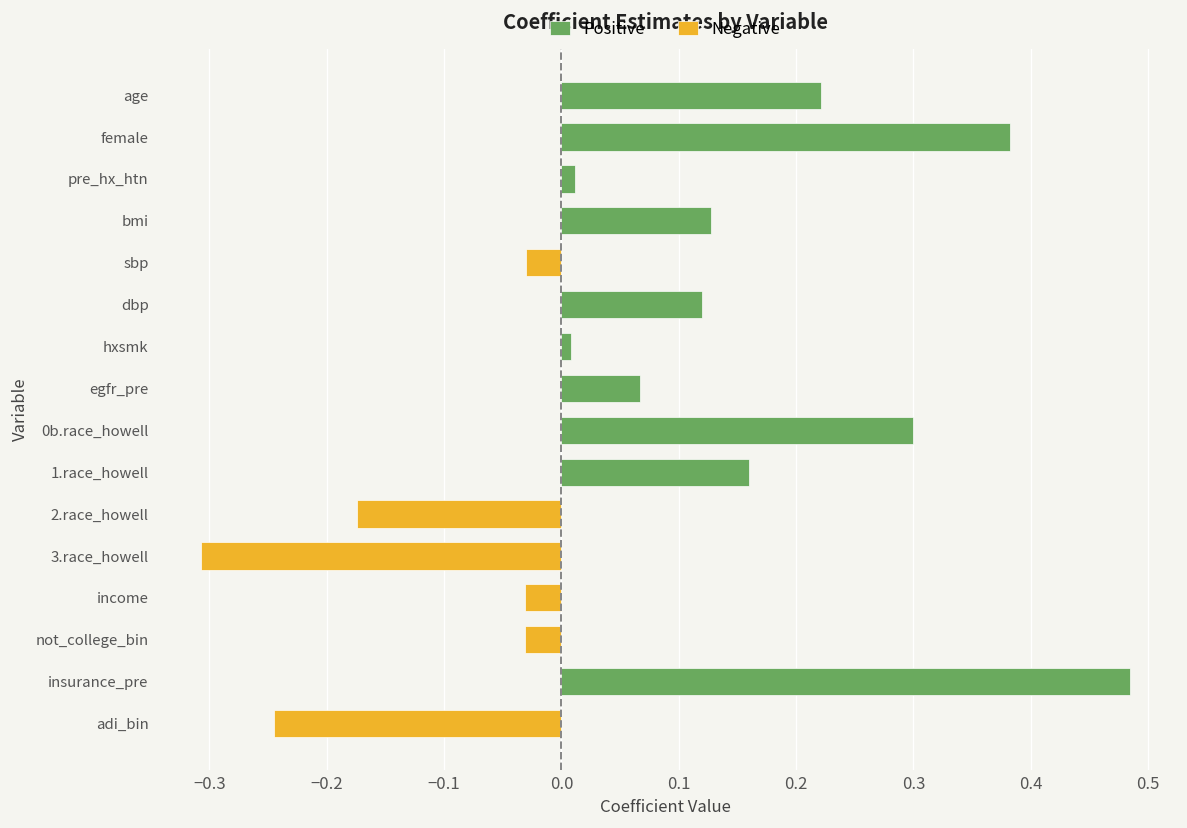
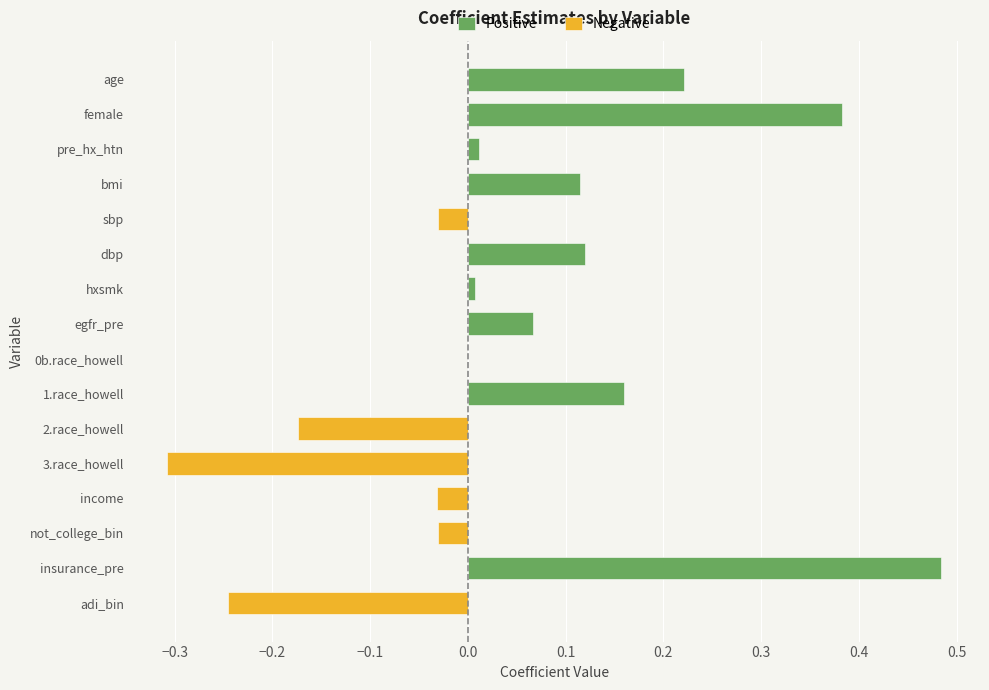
  {
    "Positive": {
      "age": 0.22,
      "female": 0.38,
      "pre_hx_htn": 0.01,
-     "bmi": 0.13,
+     "bmi": 0.12,
      "dbp": 0.12,
      "hxsmk": 0.01,
      "egfr_pre": 0.07,
-     "0b.race_howell": 0.3,
+     "0b.race_howell": 0.0,
      "1.race_howell": 0.16,
      "insurance_pre": 0.48
    },
    "Negative": {
      "sbp": -0.03,
      "2.race_howell": -0.17,
      "3.race_howell": -0.31,
      "income": -0.03,
      "not_college_bin": -0.03,
      "adi_bin": -0.25
    }
  }
